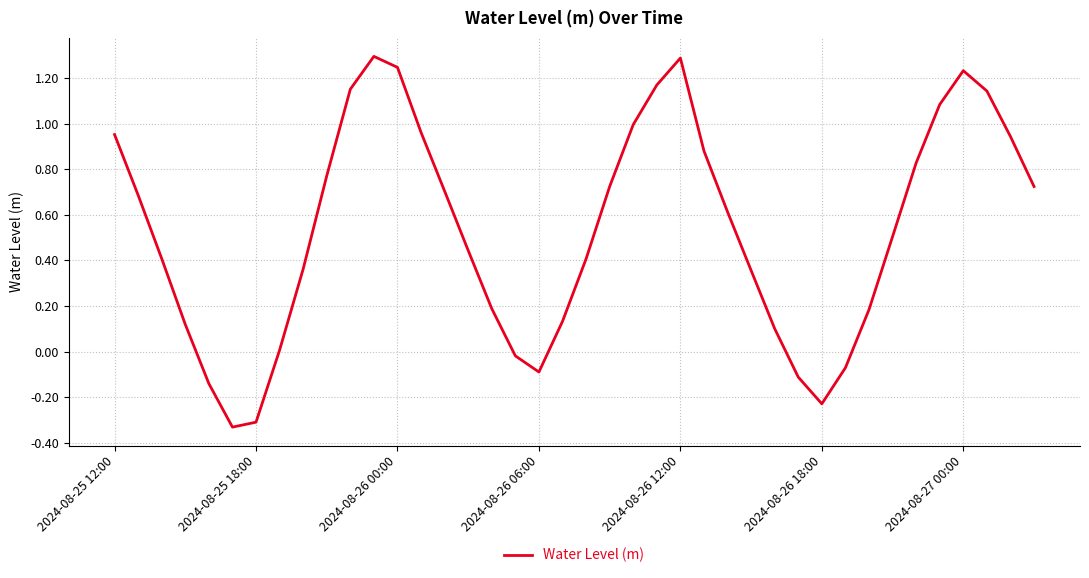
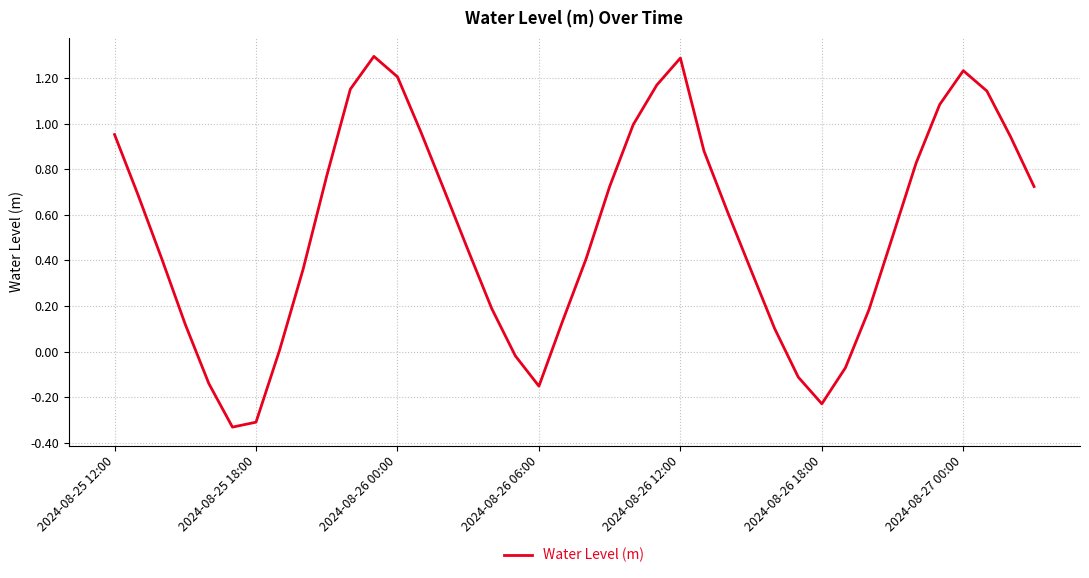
  {
    "2024-08-25 12:00": 0.95,
    "2024-08-25 18:00": -0.31,
-   "2024-08-26 00:00": 1.25,
-   "2024-08-26 06:00": -0.09,
+   "2024-08-26 00:00": 1.21,
+   "2024-08-26 06:00": -0.15,
    "2024-08-26 12:00": 1.29,
    "2024-08-26 18:00": -0.23,
    "2024-08-27 00:00": 1.23
  }
